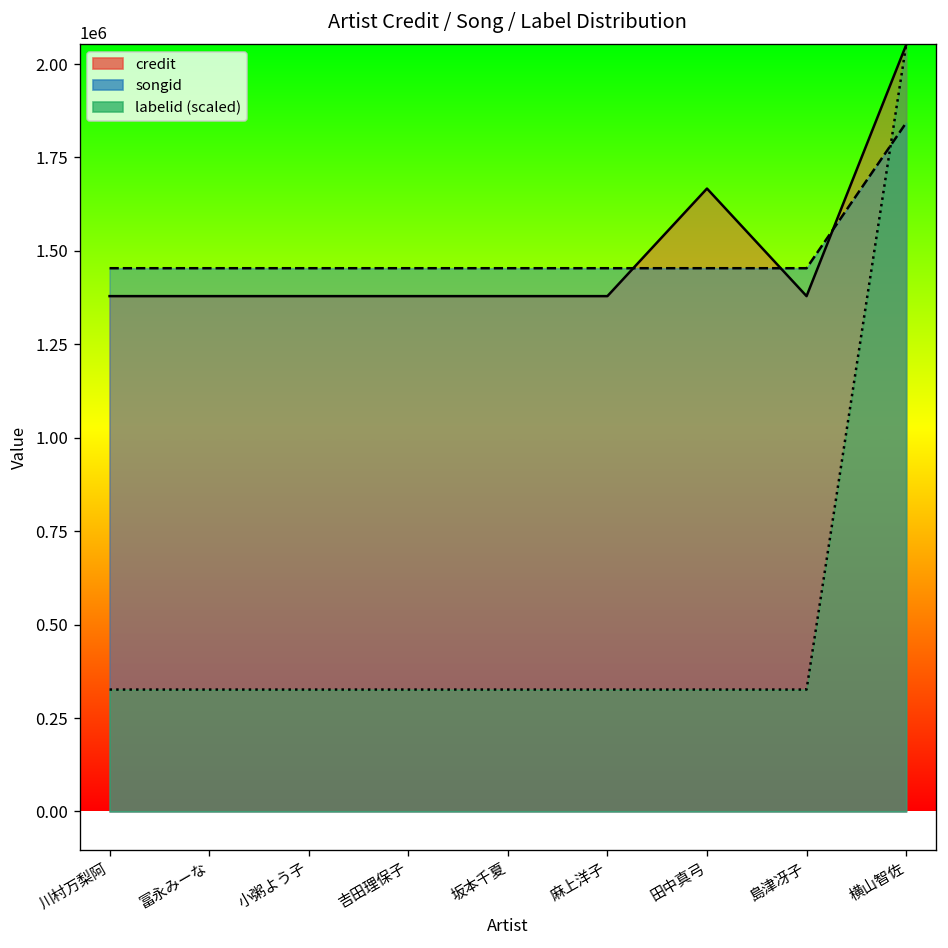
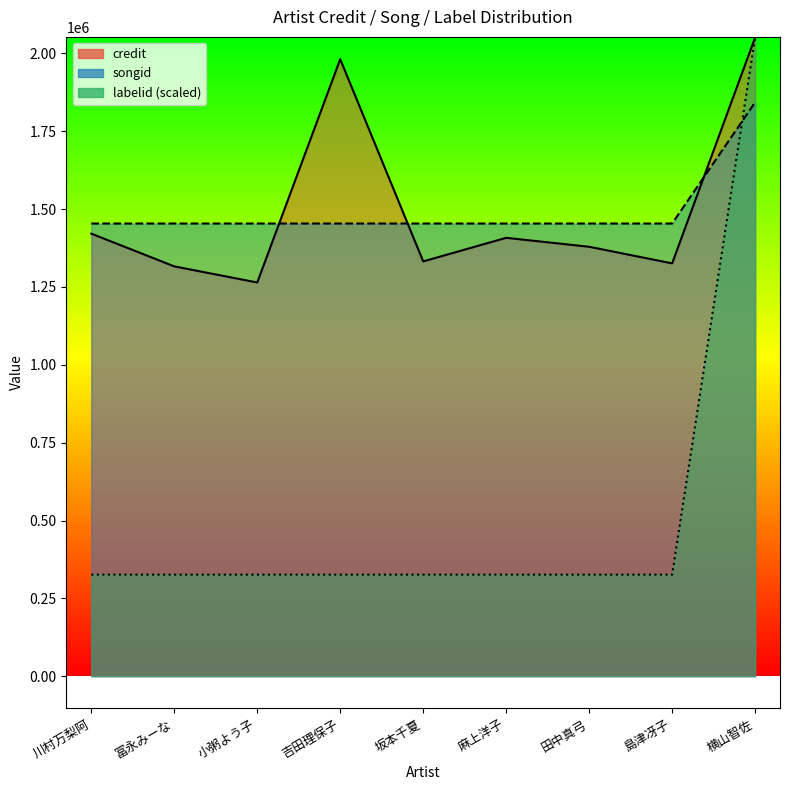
  {
    "credit": {
-     "川村万梨阿": 1380000,
-     "冨永みーな": 1380000,
-     "小粥よう子": 1380000,
-     "吉田理保子": 1380000,
-     "坂本千夏": 1380000,
-     "麻上洋子": 1380000,
-     "田中真弓": 1670000,
-     "島津冴子": 1380000
+     "川村万梨阿": 1420000,
+     "冨永みーな": 1320000,
+     "小粥よう子": 1260000,
+     "吉田理保子": 1980000,
+     "坂本千夏": 1330000,
+     "麻上洋子": 1410000,
+     "田中真弓": 1380000,
+     "島津冴子": 1330000
    },
    "songid": {
      "川村万梨阿": 1450000,
      "冨永みーな": 1450000,
      "小粥よう子": 1450000,
      "吉田理保子": 1450000,
      "坂本千夏": 1450000,
      "麻上洋子": 1450000,
      "田中真弓": 1450000,
      "島津冴子": 1450000,
      "横山智佐": 1840000
    },
    "labelid (scaled)": {
      "川村万梨阿": 330000,
      "冨永みーな": 330000,
      "小粥よう子": 330000,
      "吉田理保子": 330000,
      "坂本千夏": 330000,
      "麻上洋子": 330000,
      "田中真弓": 330000,
      "島津冴子": 330000
    }
  }
